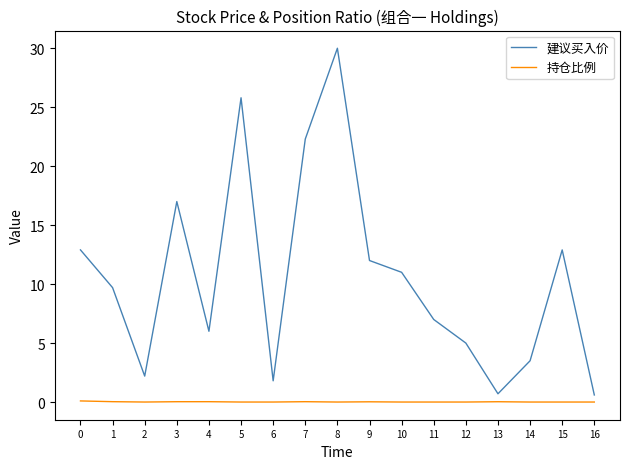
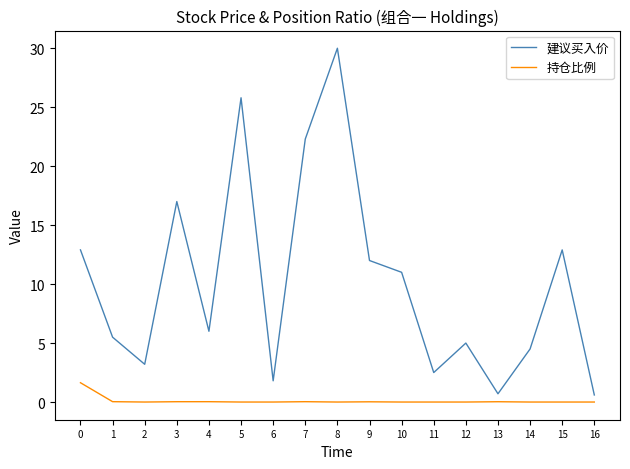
  {
    "建议买入价": {
      "0": 12.9,
-     "1": 9.7,
-     "2": 2.2,
+     "1": 5.5,
+     "2": 3.2,
      "3": 17.0,
      "4": 6.0,
      "5": 25.8,
      "6": 1.8,
      "7": 22.3,
      "8": 30.0,
      "9": 12.0,
      "10": 11.0,
-     "11": 7.0,
+     "11": 2.5,
      "12": 5.0,
      "13": 0.7,
-     "14": 3.5,
+     "14": 4.5,
      "15": 12.9,
      "16": 0.6
    },
    "持仓比例": {
-     "0": 0.1,
+     "0": 1.6,
      "1": 0.0,
      "2": 0.0,
      "3": 0.0,
      "4": 0.0,
      "5": 0.0,
      "6": 0.0,
      "7": 0.0,
      "8": 0.0,
      "9": 0.0,
      "10": 0.0,
      "11": 0.0,
      "12": 0.0,
      "13": 0.0,
      "14": 0.0,
      "15": 0.0,
      "16": 0.0
    }
  }
